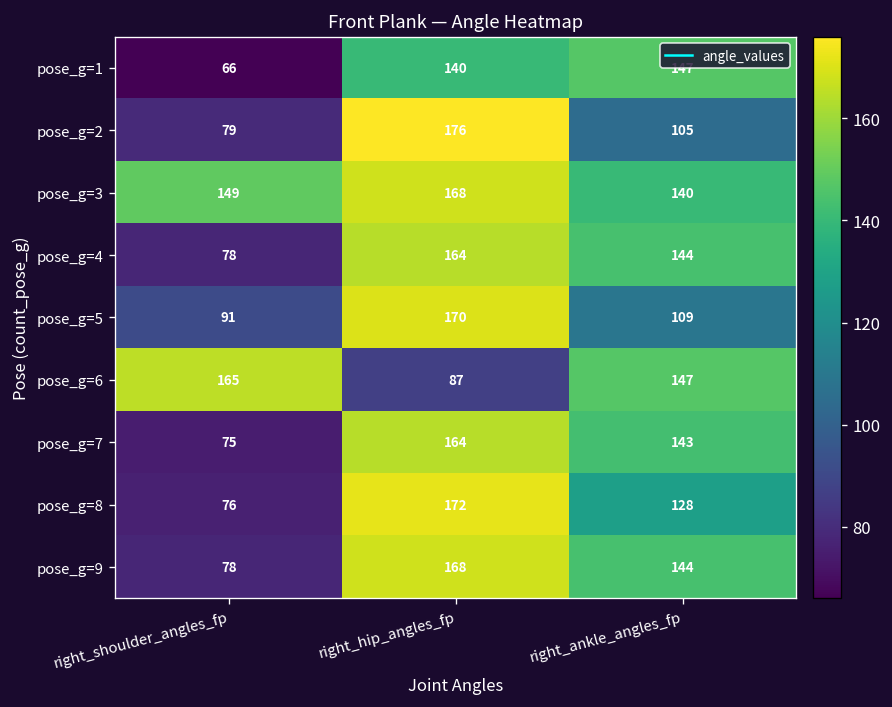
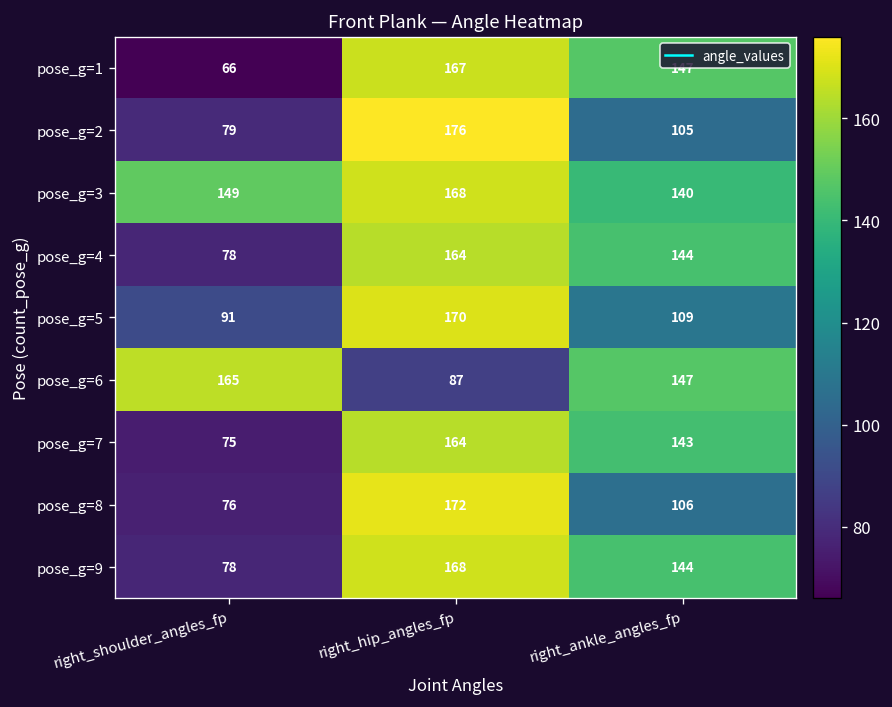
  {
    "pose_g=1": {
      "right_shoulder_angles_fp": 66,
-     "right_hip_angles_fp": 140
+     "right_hip_angles_fp": 167
    },
    "pose_g=2": {
      "right_shoulder_angles_fp": 79,
      "right_hip_angles_fp": 176,
      "right_ankle_angles_fp": 105
    },
    "pose_g=3": {
      "right_shoulder_angles_fp": 149,
      "right_hip_angles_fp": 168,
      "right_ankle_angles_fp": 140
    },
    "pose_g=4": {
      "right_shoulder_angles_fp": 78,
      "right_hip_angles_fp": 164,
      "right_ankle_angles_fp": 144
    },
    "pose_g=5": {
      "right_shoulder_angles_fp": 91,
      "right_hip_angles_fp": 170,
      "right_ankle_angles_fp": 109
    },
    "pose_g=6": {
      "right_shoulder_angles_fp": 165,
      "right_hip_angles_fp": 87,
      "right_ankle_angles_fp": 147
    },
    "pose_g=7": {
      "right_shoulder_angles_fp": 75,
      "right_hip_angles_fp": 164,
      "right_ankle_angles_fp": 143
    },
    "pose_g=8": {
      "right_shoulder_angles_fp": 76,
      "right_hip_angles_fp": 172,
-     "right_ankle_angles_fp": 128
+     "right_ankle_angles_fp": 106
    },
    "pose_g=9": {
      "right_shoulder_angles_fp": 78,
      "right_hip_angles_fp": 168,
      "right_ankle_angles_fp": 144
    }
  }
